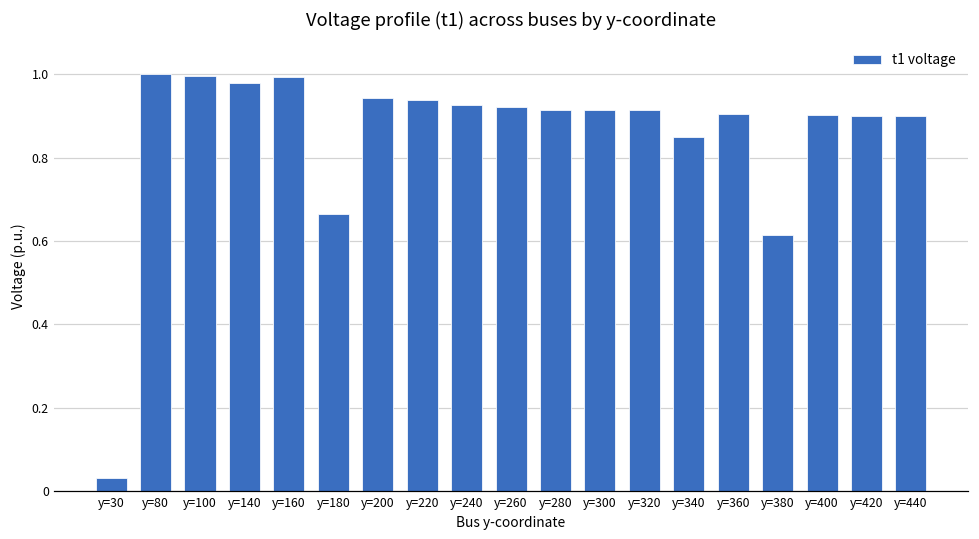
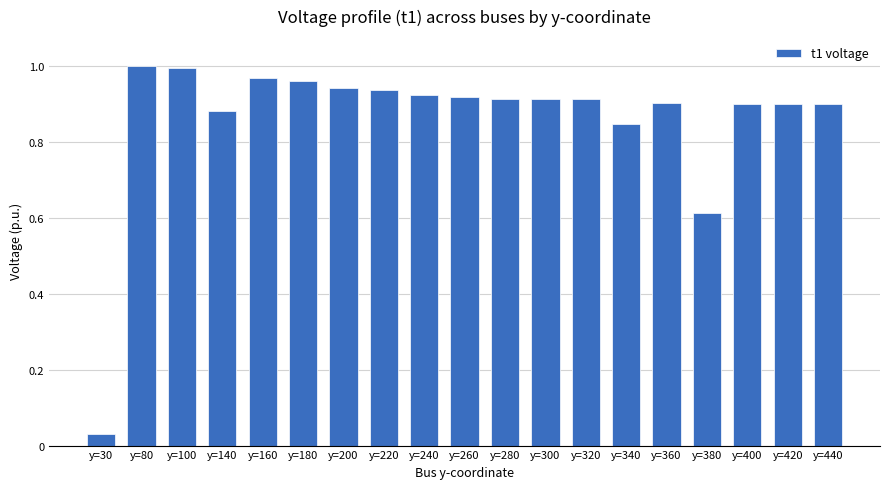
  {
    "y=30": 0.03,
    "y=80": 1.00,
    "y=100": 1.00,
-   "y=140": 0.98,
-   "y=160": 0.99,
-   "y=180": 0.67,
+   "y=140": 0.88,
+   "y=160": 0.97,
+   "y=180": 0.96,
    "y=200": 0.94,
    "y=220": 0.94,
    "y=240": 0.93,
    "y=260": 0.92,
    "y=280": 0.92,
    "y=300": 0.91,
    "y=320": 0.91,
    "y=340": 0.85,
    "y=360": 0.90,
    "y=380": 0.61,
    "y=400": 0.90,
    "y=420": 0.90,
    "y=440": 0.90
  }
